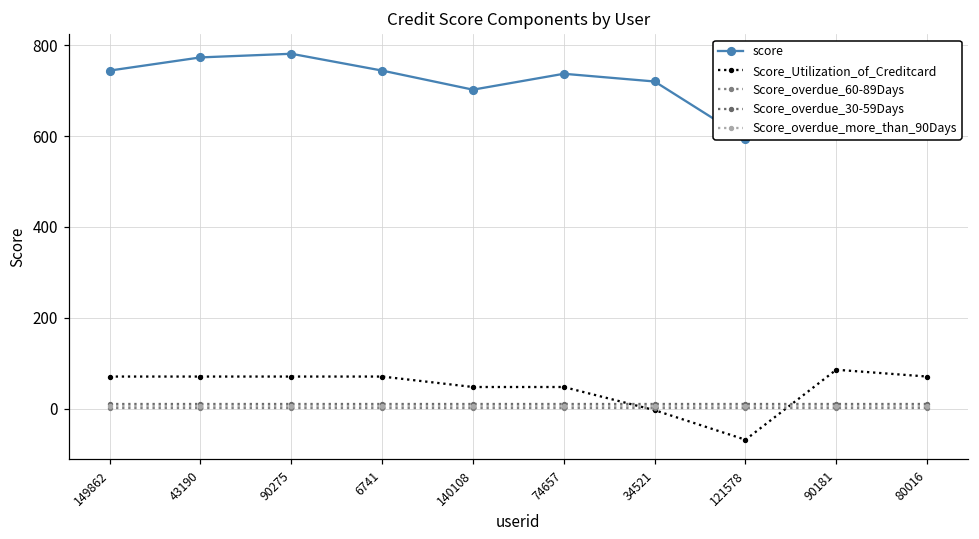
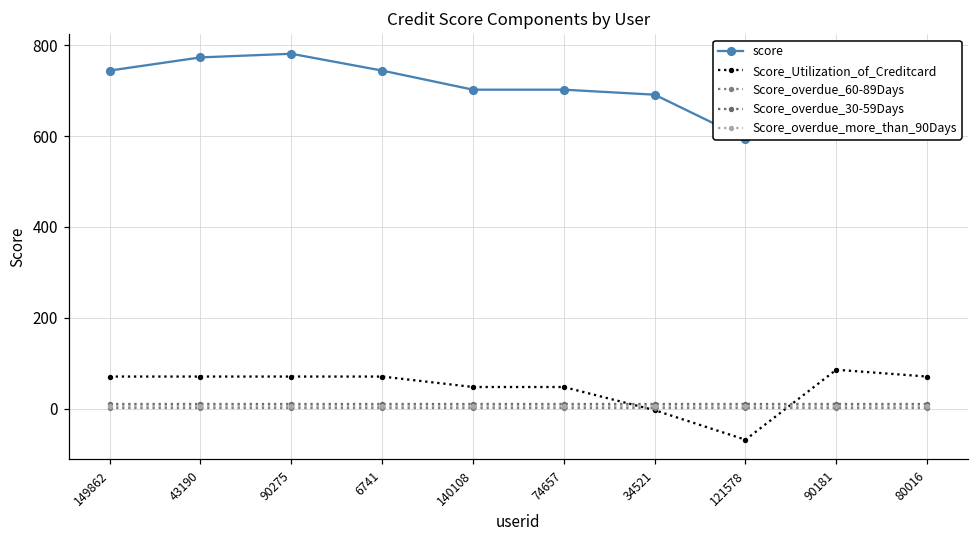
  {
    "score": {
      "149862": 740,
      "43190": 770,
      "90275": 780,
      "6741": 740,
      "140108": 700,
-     "74657": 740,
-     "34521": 720,
+     "74657": 700,
+     "34521": 690,
      "121578": 590
    },
    "Score_Utilization_of_Creditcard": {
      "149862": 70,
      "43190": 70,
      "90275": 70,
      "6741": 70,
      "140108": 50,
      "74657": 50,
      "121578": -70,
      "90181": 90,
      "80016": 70
    }
  }
